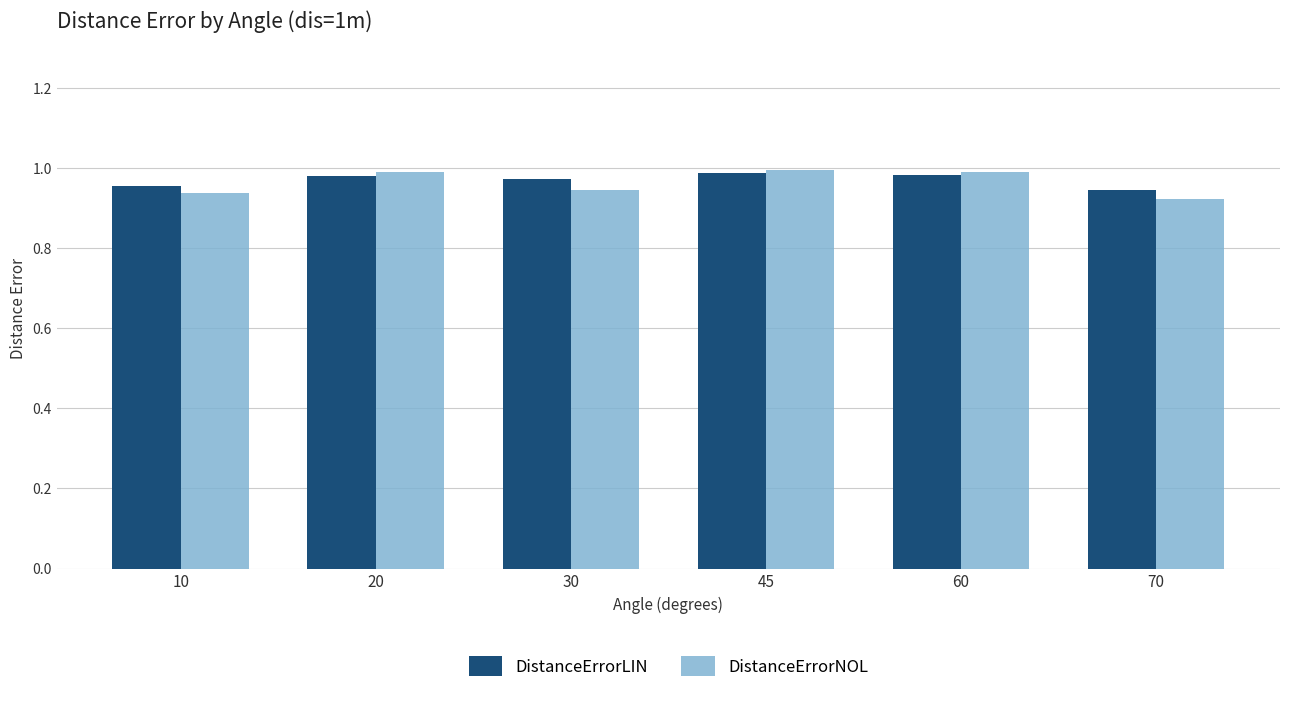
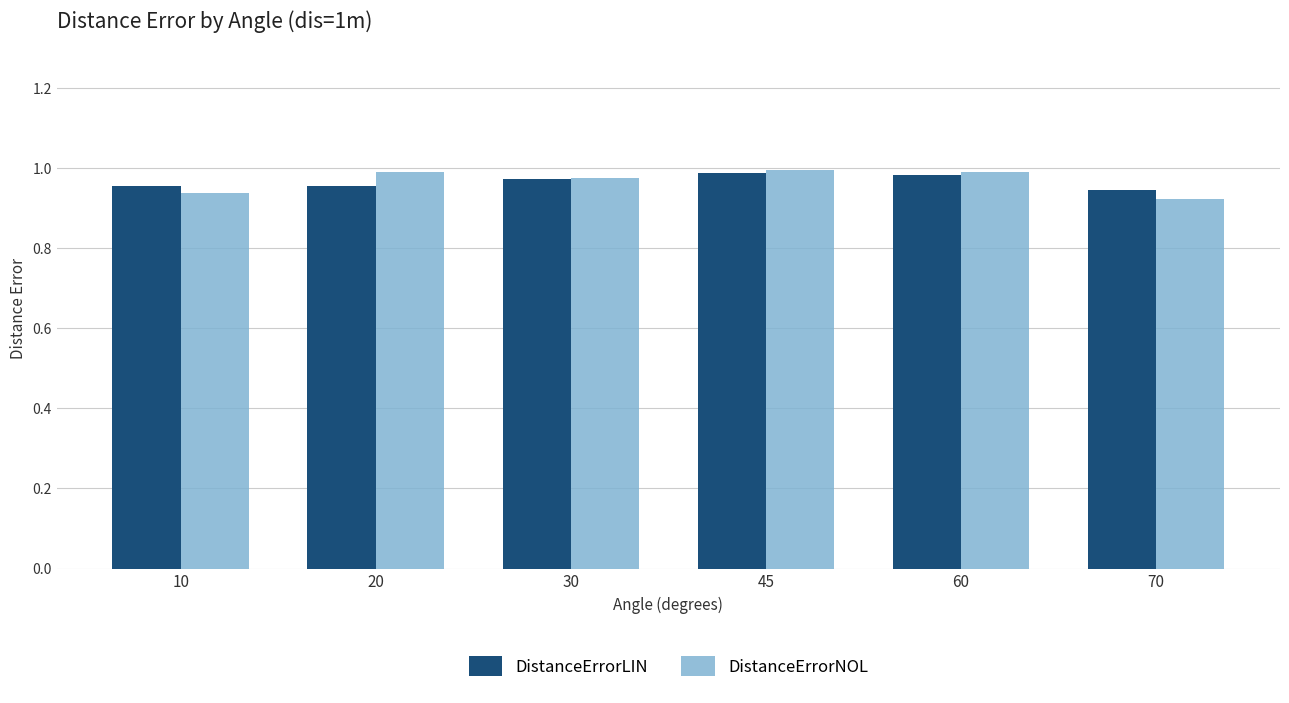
  {
    "DistanceErrorLIN": {
      "10": 0.96,
-     "20": 0.98,
+     "20": 0.96,
      "30": 0.97,
      "45": 0.99,
      "60": 0.98,
      "70": 0.94
    },
    "DistanceErrorNOL": {
      "10": 0.94,
      "20": 0.99,
-     "30": 0.95,
+     "30": 0.98,
      "45": 0.99,
      "60": 0.99,
      "70": 0.92
    }
  }
